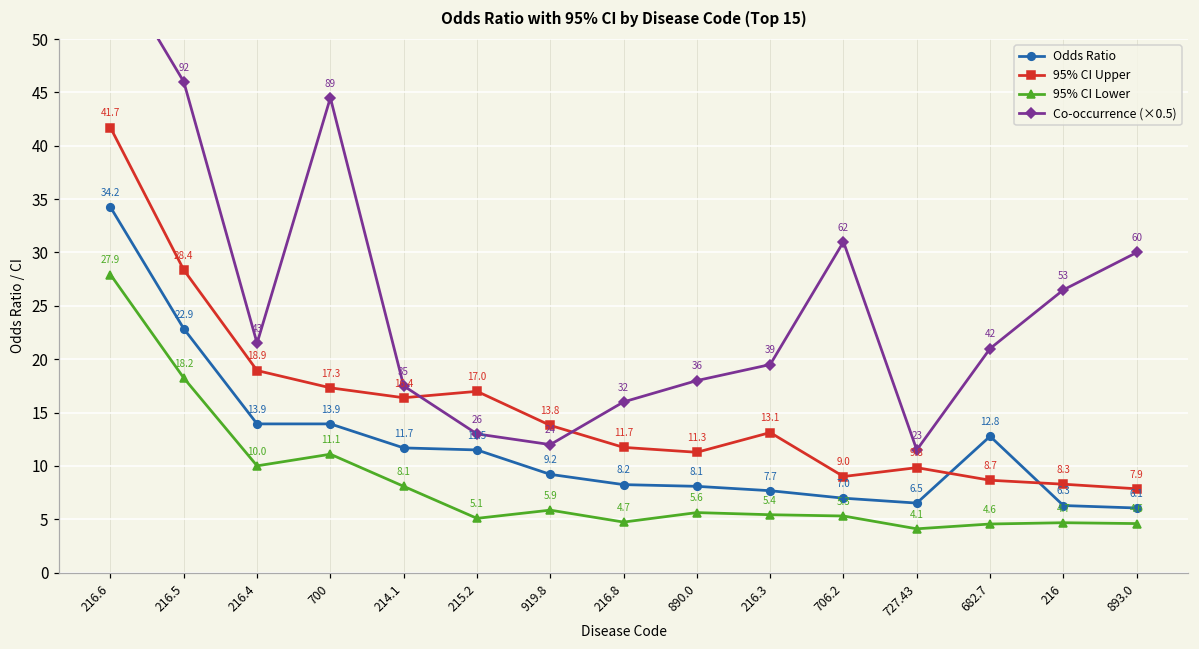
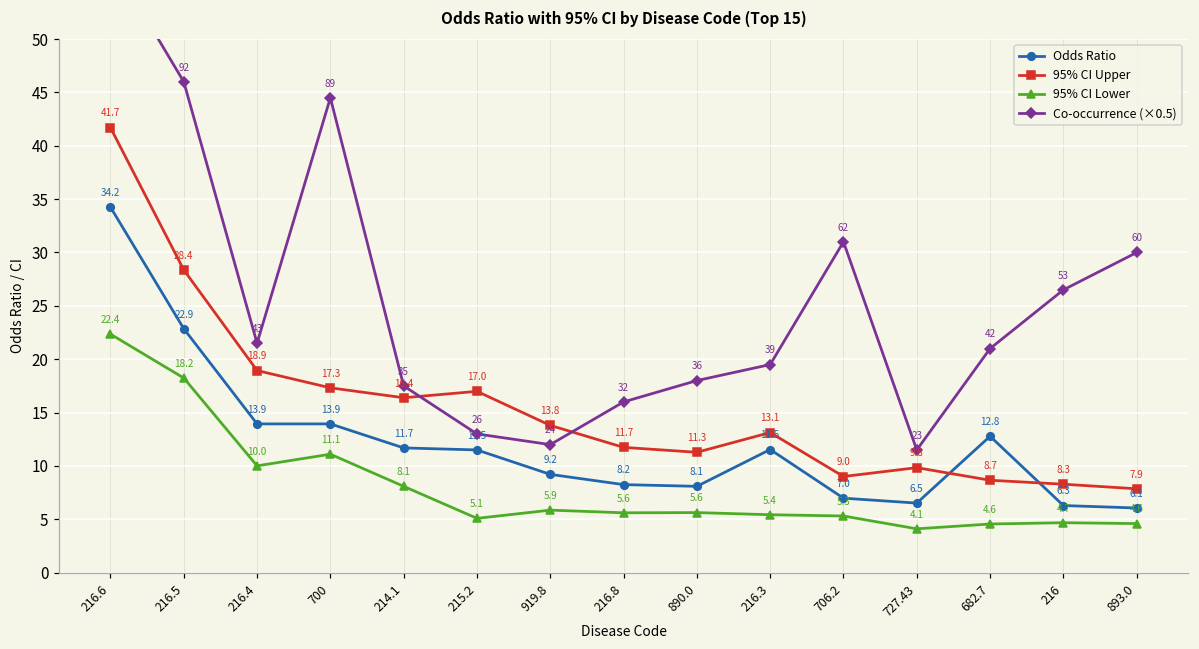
  {
    "Odds Ratio": {
      "216.6": 34.2,
      "216.5": 22.9,
      "216.4": 13.9,
      "700": 13.9,
      "214.1": 11.7,
      "919.8": 9.2,
      "216.8": 8.2,
      "890.0": 8.1,
-     "216.3": 7.7,
+     "216.3": 11.5,
      "706.2": 7.0,
      "727.43": 6.5,
      "682.7": 12.8
    },
    "95% CI Upper": {
      "216.6": 41.7,
      "216.5": 28.4,
      "216.4": 18.9,
      "700": 17.3,
      "215.2": 17.0,
      "919.8": 13.8,
      "216.8": 11.7,
      "890.0": 11.3,
      "216.3": 13.1,
      "706.2": 9.0,
      "682.7": 8.7,
      "216": 8.3,
      "893.0": 7.9
    },
    "95% CI Lower": {
-     "216.6": 27.9,
+     "216.6": 22.4,
      "216.5": 18.2,
      "216.4": 10.0,
      "700": 11.1,
      "214.1": 8.1,
      "215.2": 5.1,
      "919.8": 5.9,
-     "216.8": 4.7,
+     "216.8": 5.6,
      "890.0": 5.6,
      "216.3": 5.4,
      "727.43": 4.1,
      "682.7": 4.6
    },
    "Co-occurrence (×0.5)": {
      "919.8": 12
    }
  }
